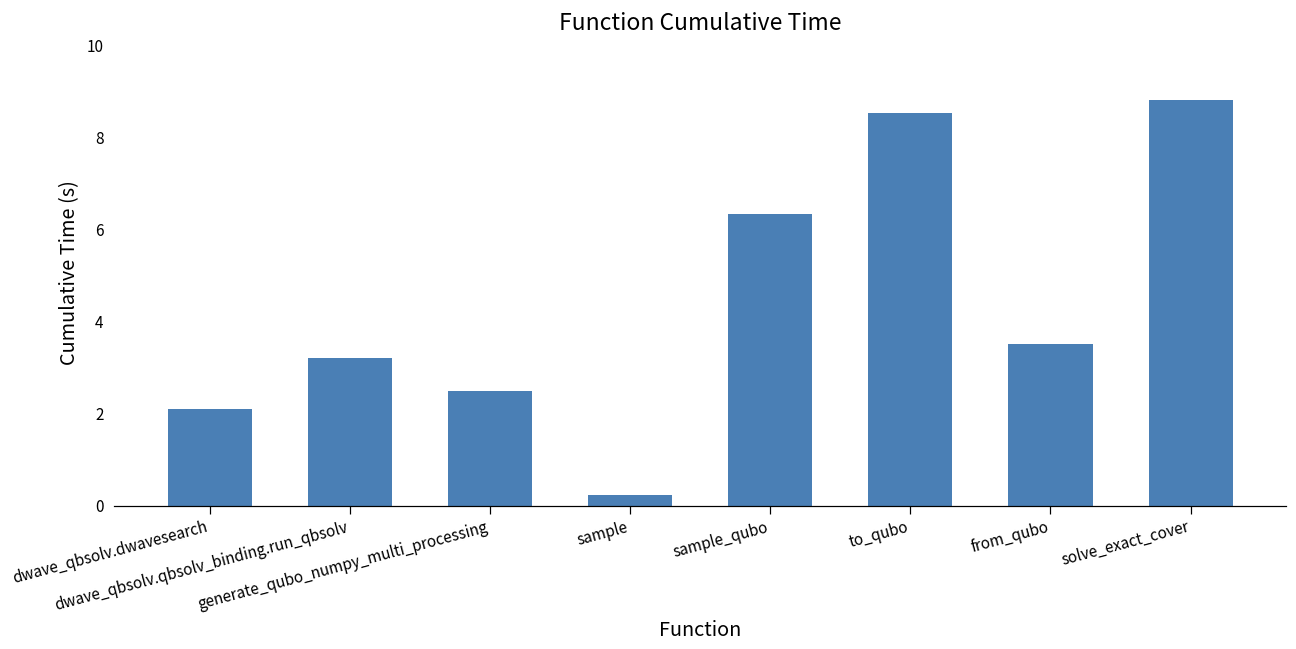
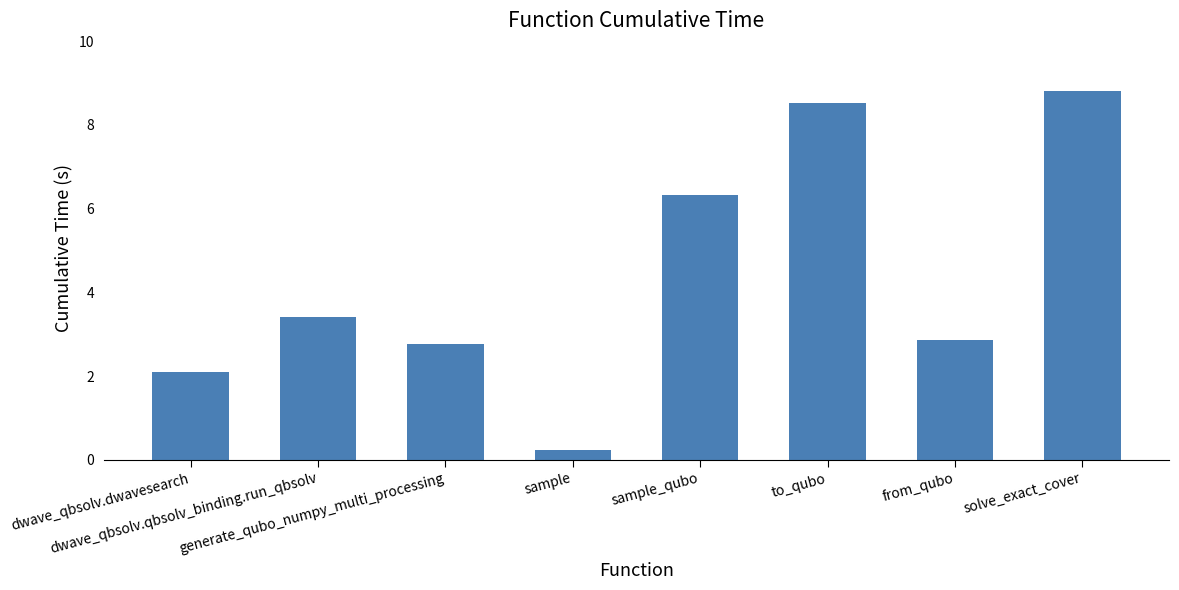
  {
    "dwave_qbsolv.dwavesearch": 2.1,
-   "dwave_qbsolv.qbsolv_binding.run_qbsolv": 3.2,
-   "generate_qubo_numpy_multi_processing": 2.5,
+   "dwave_qbsolv.qbsolv_binding.run_qbsolv": 3.4,
+   "generate_qubo_numpy_multi_processing": 2.8,
    "sample": 0.2,
    "sample_qubo": 6.3,
    "to_qubo": 8.5,
-   "from_qubo": 3.5,
+   "from_qubo": 2.9,
    "solve_exact_cover": 8.8
  }
